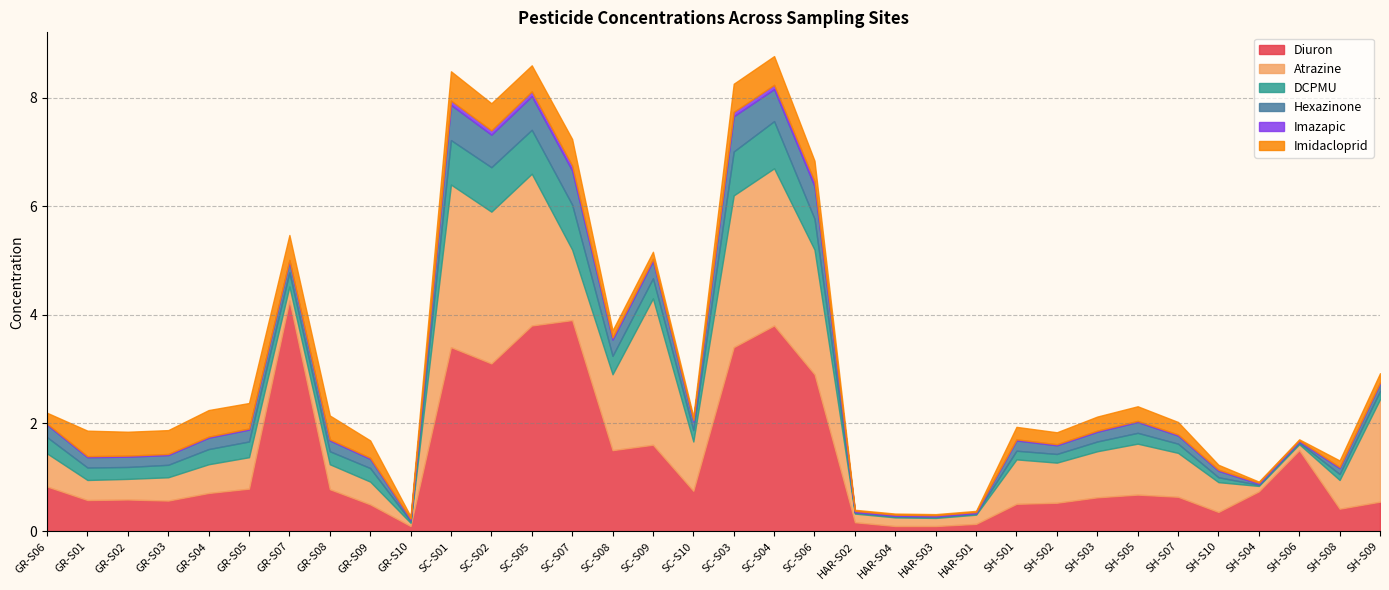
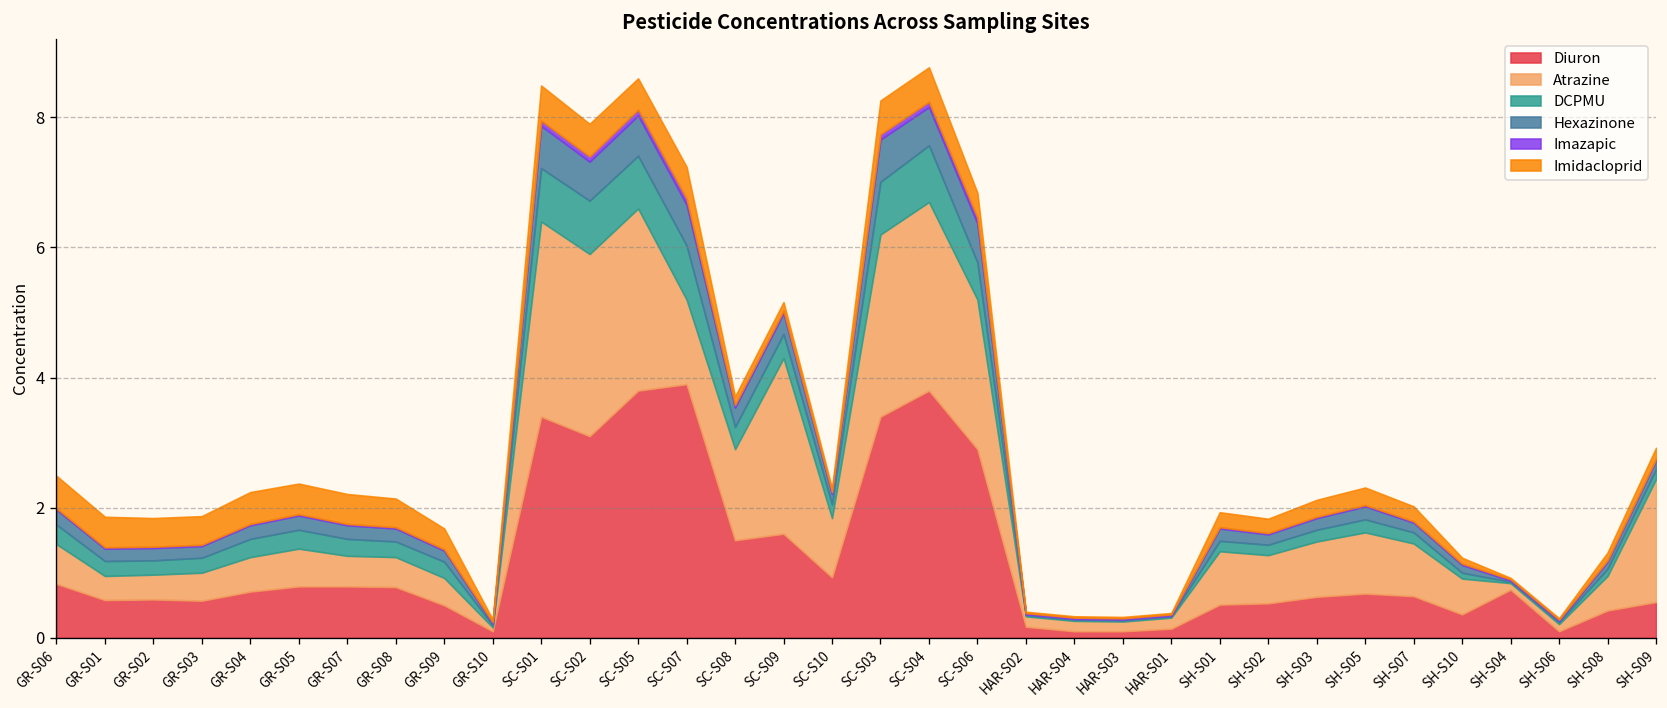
  {
    "Diuron": {
      "GR-S06": 0.8,
      "GR-S01": 0.6,
      "GR-S02": 0.6,
      "GR-S03": 0.6,
      "GR-S04": 0.7,
      "GR-S05": 0.8,
-     "GR-S07": 4.3,
+     "GR-S07": 0.8,
      "GR-S08": 0.8,
      "GR-S09": 0.5,
      "GR-S10": 0.1,
      "SC-S01": 3.4,
      "SC-S02": 3.1,
      "SC-S05": 3.8,
      "SC-S07": 3.9,
      "SC-S08": 1.5,
      "SC-S09": 1.6,
-     "SC-S10": 0.8,
+     "SC-S10": 0.9,
      "SC-S03": 3.4,
      "SC-S04": 3.8,
      "SC-S06": 2.9,
      "HAR-S02": 0.2,
      "HAR-S04": 0.1,
      "HAR-S03": 0.1,
      "HAR-S01": 0.1,
      "SH-S01": 0.5,
      "SH-S02": 0.5,
      "SH-S03": 0.6,
      "SH-S05": 0.7,
      "SH-S07": 0.6,
      "SH-S10": 0.4,
      "SH-S04": 0.7,
-     "SH-S06": 1.5,
+     "SH-S06": 0.1,
      "SH-S08": 0.4,
      "SH-S09": 0.6
    },
    "Atrazine": {
      "GR-S06": 0.6,
      "GR-S01": 0.4,
      "GR-S02": 0.4,
      "GR-S03": 0.4,
      "GR-S04": 0.5,
      "GR-S05": 0.6,
-     "GR-S07": 0.3,
+     "GR-S07": 0.5,
      "GR-S08": 0.5,
      "GR-S09": 0.4,
      "SC-S01": 3.0,
      "SC-S02": 2.8,
      "SC-S05": 2.8,
      "SC-S07": 1.3,
      "SC-S08": 1.4,
      "SC-S09": 2.7,
      "SC-S10": 0.9,
      "SC-S03": 2.8,
      "SC-S04": 2.9,
      "SC-S06": 2.3,
      "SH-S01": 0.8,
      "SH-S02": 0.7,
      "SH-S03": 0.9,
      "SH-S05": 0.9,
      "SH-S07": 0.8,
      "SH-S10": 0.6,
      "SH-S08": 0.5,
      "SH-S09": 1.9
    },
    "Imazapic": {
      "SC-S01": 0.1,
      "SC-S02": 0.1,
      "SC-S05": 0.1,
      "SC-S07": 0.1,
      "SC-S03": 0.1,
      "SC-S04": 0.1,
      "SC-S06": 0.1
    },
    "Imidacloprid": {
-     "GR-S06": 0.2,
+     "GR-S06": 0.5,
      "GR-S01": 0.5,
      "GR-S02": 0.4,
      "GR-S03": 0.4,
      "GR-S04": 0.5,
      "GR-S05": 0.5,
      "GR-S07": 0.5,
      "GR-S08": 0.4,
      "GR-S09": 0.3,
      "SC-S01": 0.5,
      "SC-S02": 0.5,
      "SC-S05": 0.5,
      "SC-S07": 0.5,
      "SC-S08": 0.1,
      "SC-S09": 0.1,
      "SC-S10": 0.1,
      "SC-S03": 0.5,
      "SC-S04": 0.5,
      "SC-S06": 0.4,
      "SH-S01": 0.2,
      "SH-S02": 0.2,
      "SH-S03": 0.3,
      "SH-S05": 0.3,
      "SH-S07": 0.2,
      "SH-S10": 0.1,
      "SH-S08": 0.1,
      "SH-S09": 0.2
    }
  }
